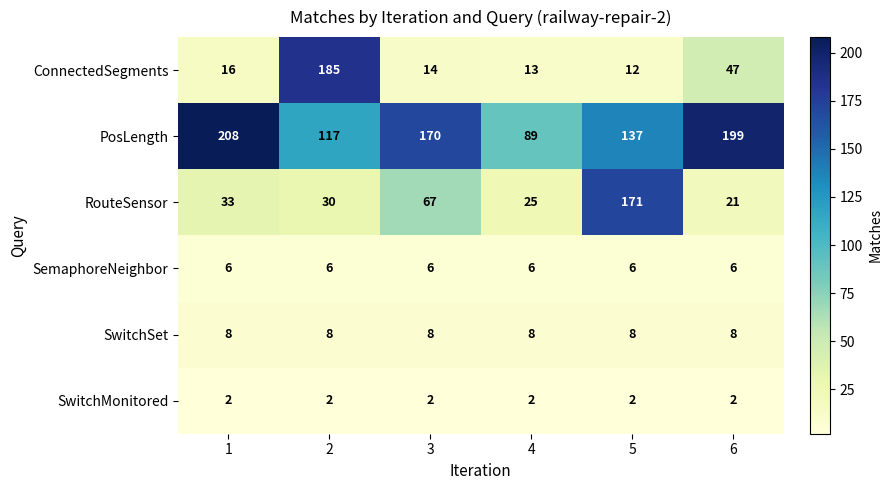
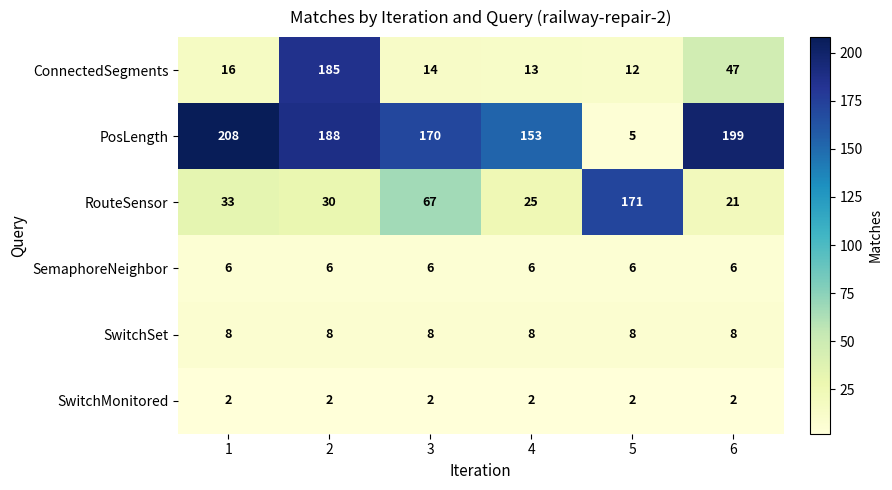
  {
    "ConnectedSegments": {
      "1": 16,
      "2": 185,
      "3": 14,
      "4": 13,
      "5": 12,
      "6": 47
    },
    "PosLength": {
      "1": 208,
-     "2": 117,
+     "2": 188,
      "3": 170,
-     "4": 89,
-     "5": 137,
+     "4": 153,
+     "5": 5,
      "6": 199
    },
    "RouteSensor": {
      "1": 33,
      "2": 30,
      "3": 67,
      "4": 25,
      "5": 171,
      "6": 21
    },
    "SemaphoreNeighbor": {
      "1": 6,
      "2": 6,
      "3": 6,
      "4": 6,
      "5": 6,
      "6": 6
    },
    "SwitchSet": {
      "1": 8,
      "2": 8,
      "3": 8,
      "4": 8,
      "5": 8,
      "6": 8
    },
    "SwitchMonitored": {
      "1": 2,
      "2": 2,
      "3": 2,
      "4": 2,
      "5": 2,
      "6": 2
    }
  }
